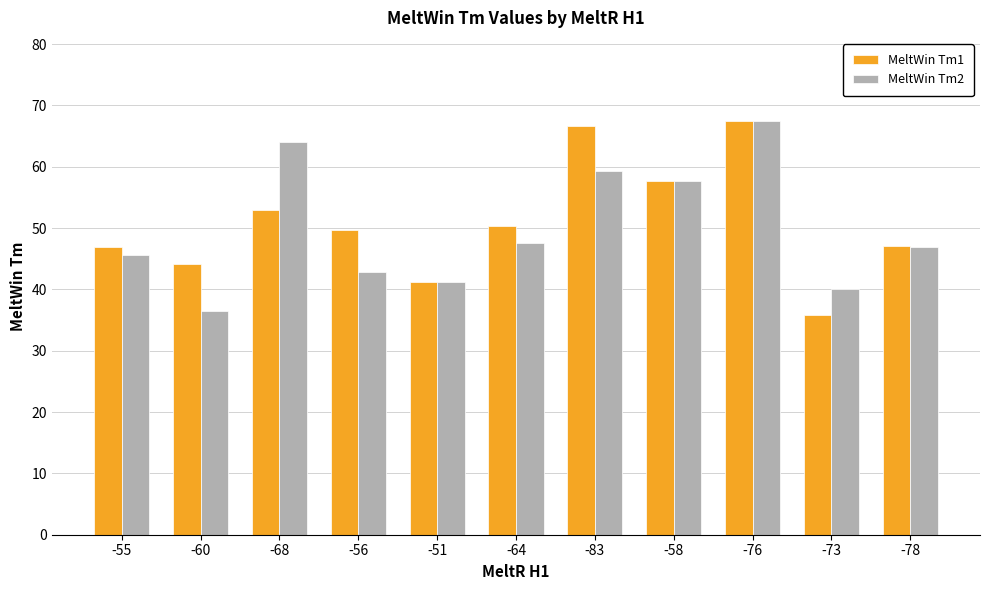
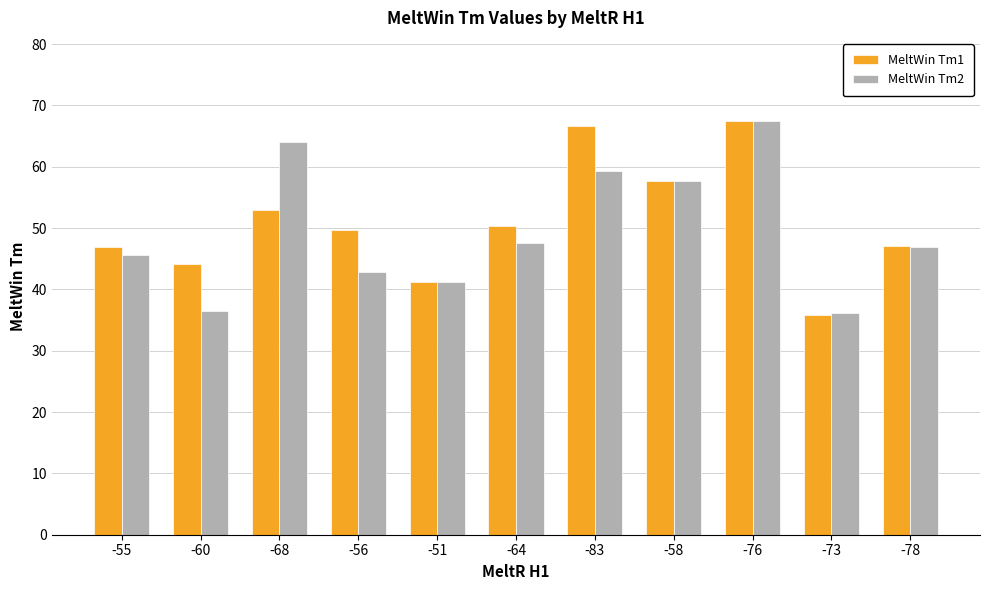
  {
    "MeltWin Tm1": {
      "-55": 47,
      "-60": 44,
      "-68": 53,
      "-56": 50,
      "-51": 41,
      "-64": 50,
      "-83": 67,
      "-58": 58,
      "-76": 68,
      "-73": 36,
      "-78": 47
    },
    "MeltWin Tm2": {
      "-55": 46,
      "-60": 36,
      "-68": 64,
      "-56": 43,
      "-51": 41,
      "-64": 48,
      "-83": 59,
      "-58": 58,
      "-76": 68,
-     "-73": 40,
+     "-73": 36,
      "-78": 47
    }
  }
